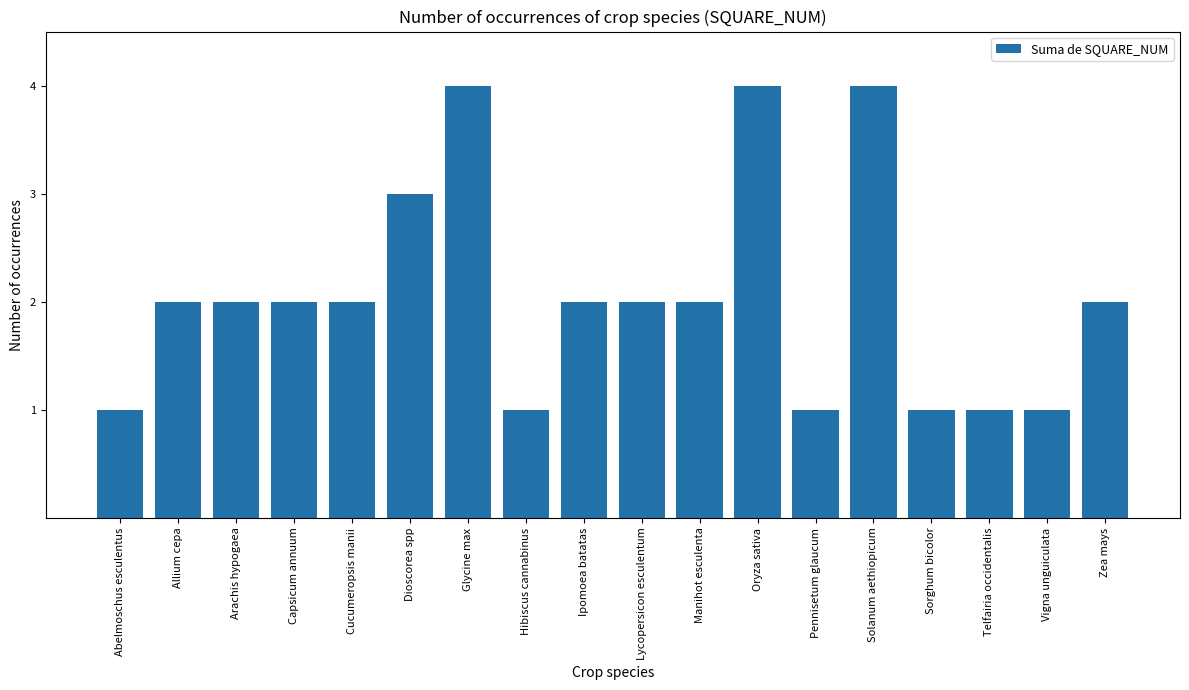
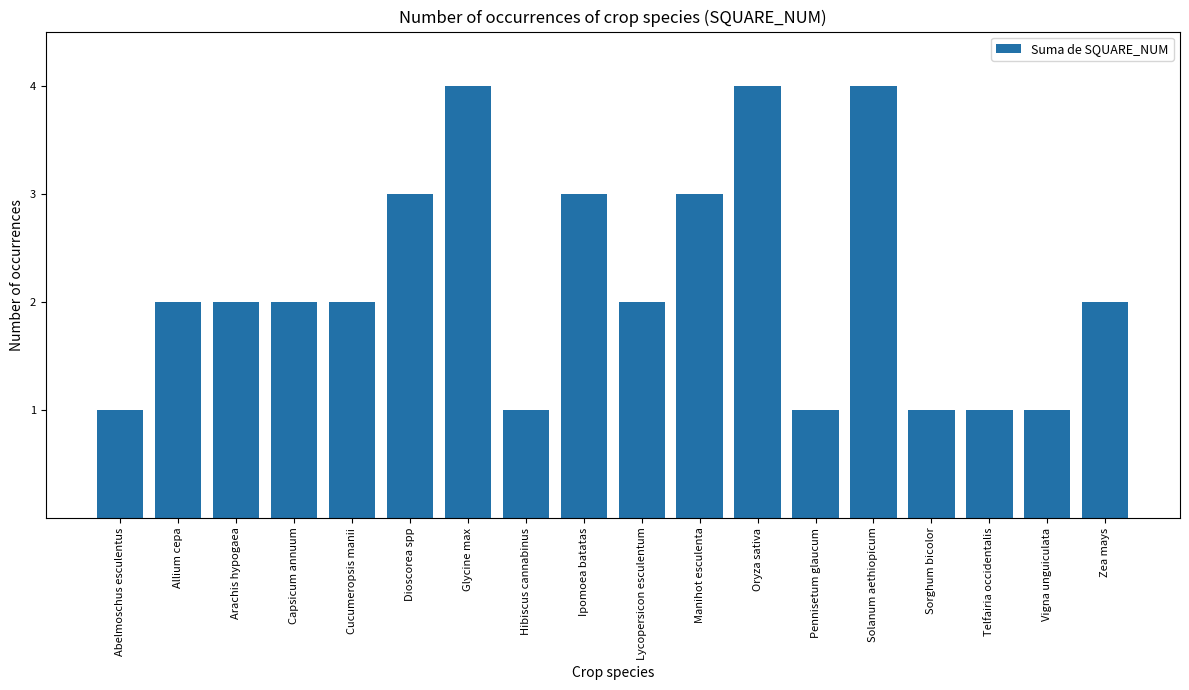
  {
    "Abelmoschus esculentus": 1,
    "Allium cepa": 2,
    "Arachis hypogaea": 2,
    "Capsicum annuum": 2,
    "Cucumeropsis manii": 2,
    "Dioscorea spp": 3,
    "Glycine max": 4,
    "Hibiscus cannabinus": 1,
-   "Ipomoea batatas": 2,
+   "Ipomoea batatas": 3,
    "Lycopersicon esculentum": 2,
-   "Manihot esculenta": 2,
+   "Manihot esculenta": 3,
    "Oryza sativa": 4,
    "Pennisetum glaucum": 1,
    "Solanum aethiopicum": 4,
    "Sorghum bicolor": 1,
    "Telfairia occidentalis": 1,
    "Vigna unguiculata": 1,
    "Zea mays": 2
  }
